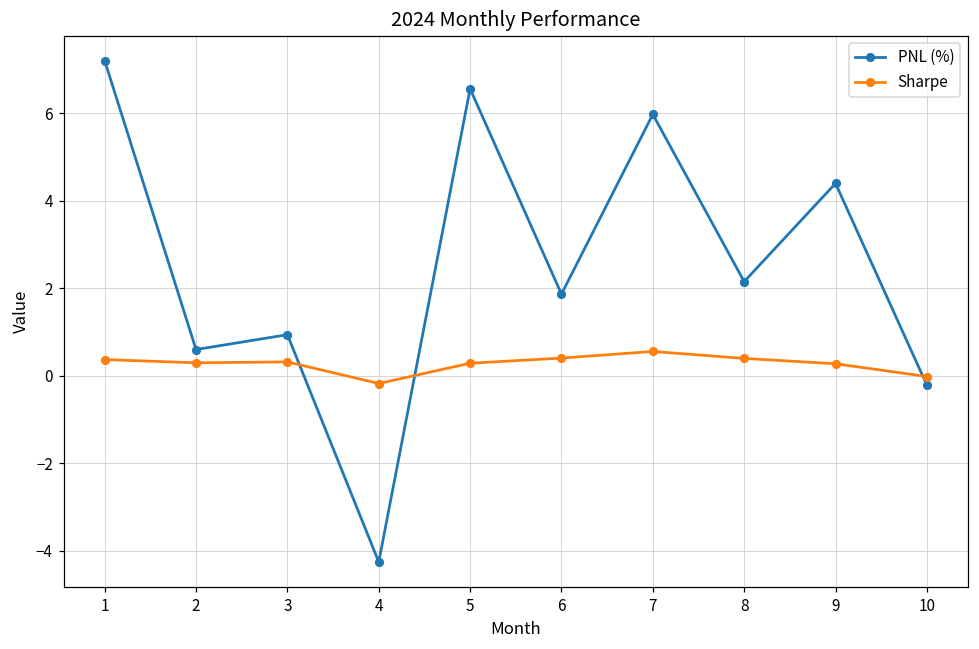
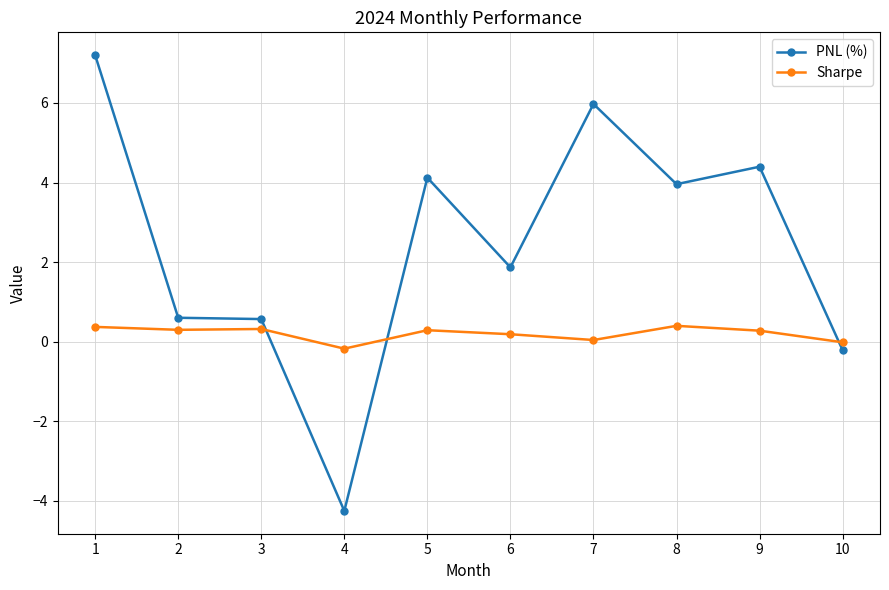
  {
    "PNL (%)": {
      "1": 7.2,
      "2": 0.6,
-     "3": 0.9,
+     "3": 0.6,
      "4": -4.3,
-     "5": 6.6,
+     "5": 4.1,
      "6": 1.9,
      "7": 6.0,
-     "8": 2.2,
+     "8": 4.0,
      "9": 4.4,
      "10": -0.2
    },
    "Sharpe": {
      "1": 0.4,
      "2": 0.3,
      "3": 0.3,
      "4": -0.2,
      "5": 0.3,
-     "6": 0.4,
-     "7": 0.6,
+     "6": 0.2,
+     "7": 0.0,
      "8": 0.4,
      "9": 0.3,
      "10": 0.0
    }
  }
